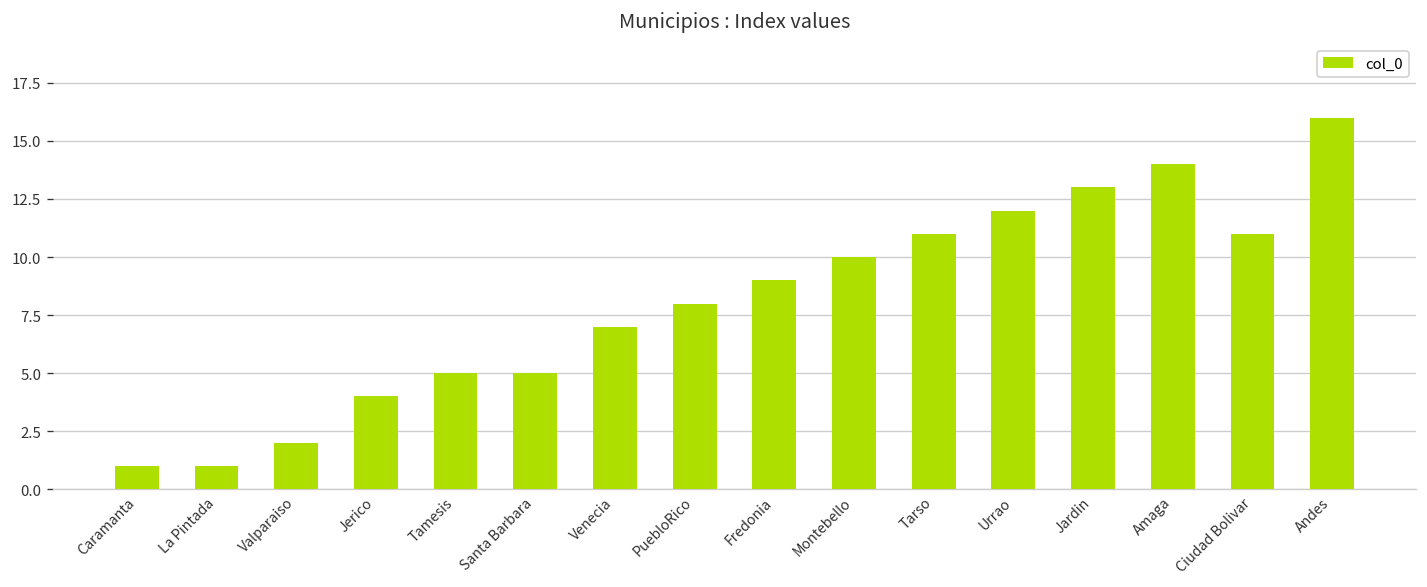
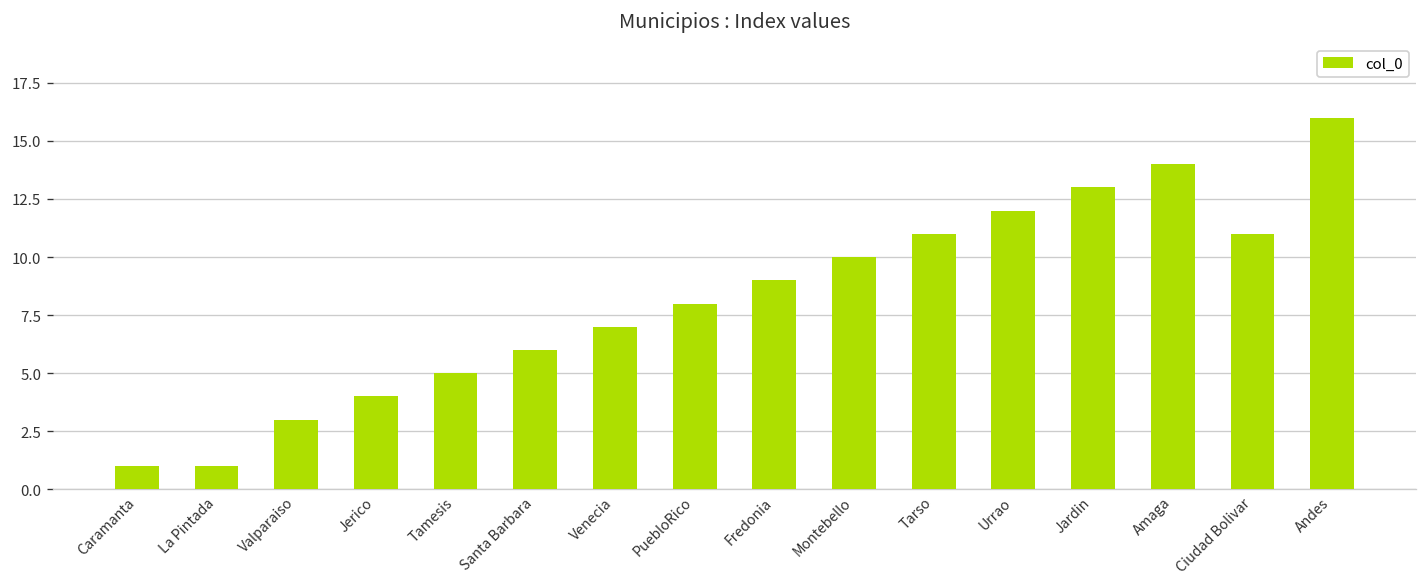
  {
    "Caramanta": 1,
    "La Pintada": 1,
-   "Valparaiso": 2,
+   "Valparaiso": 3,
    "Jerico": 4,
    "Tamesis": 5,
-   "Santa Barbara": 5,
+   "Santa Barbara": 6,
    "Venecia": 7,
    "PuebloRico": 8,
    "Fredonia": 9,
    "Montebello": 10,
    "Tarso": 11,
    "Urrao": 12,
    "Jardin": 13,
    "Amaga": 14,
    "Ciudad Bolivar": 11,
    "Andes": 16
  }
